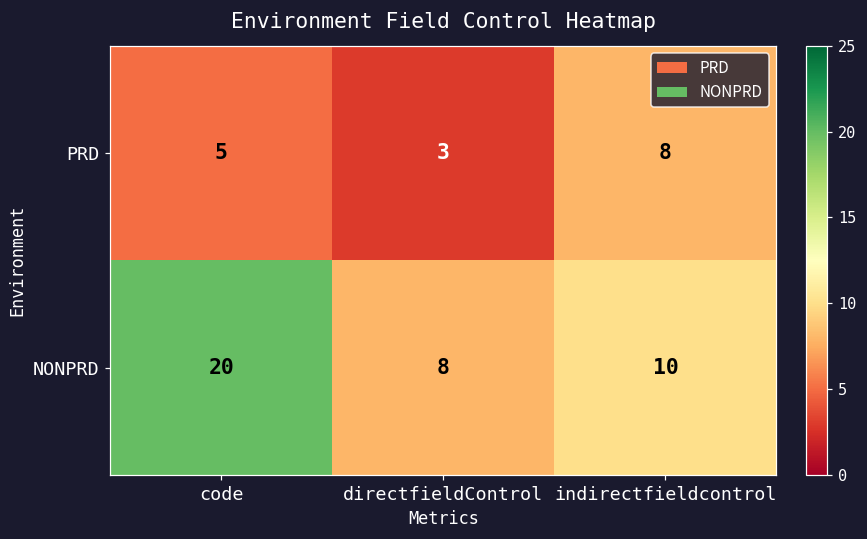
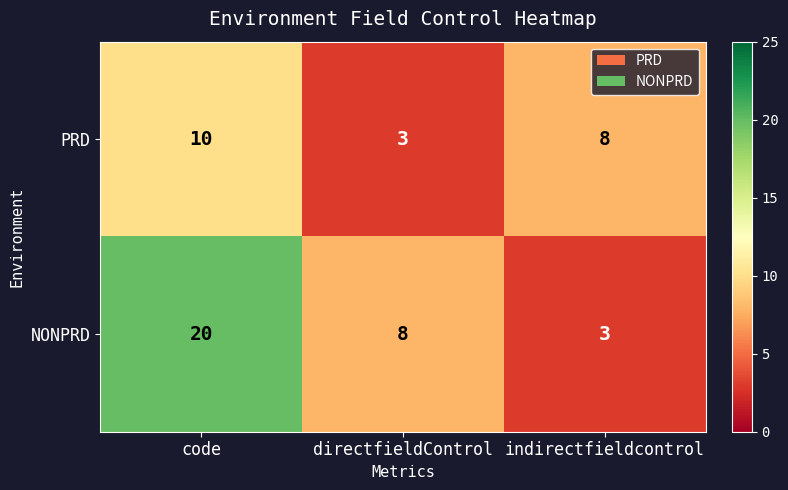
  {
    "PRD": {
-     "code": 5,
+     "code": 10,
      "directfieldControl": 3,
      "indirectfieldcontrol": 8
    },
    "NONPRD": {
      "code": 20,
      "directfieldControl": 8,
-     "indirectfieldcontrol": 10
+     "indirectfieldcontrol": 3
    }
  }
